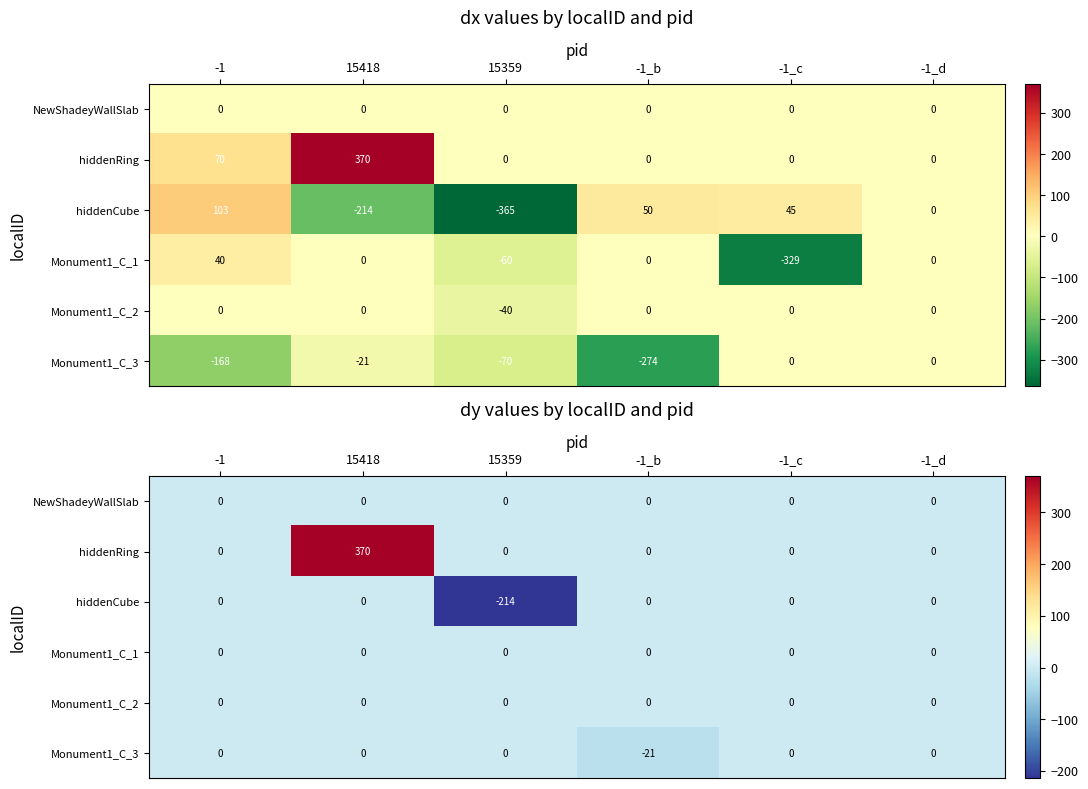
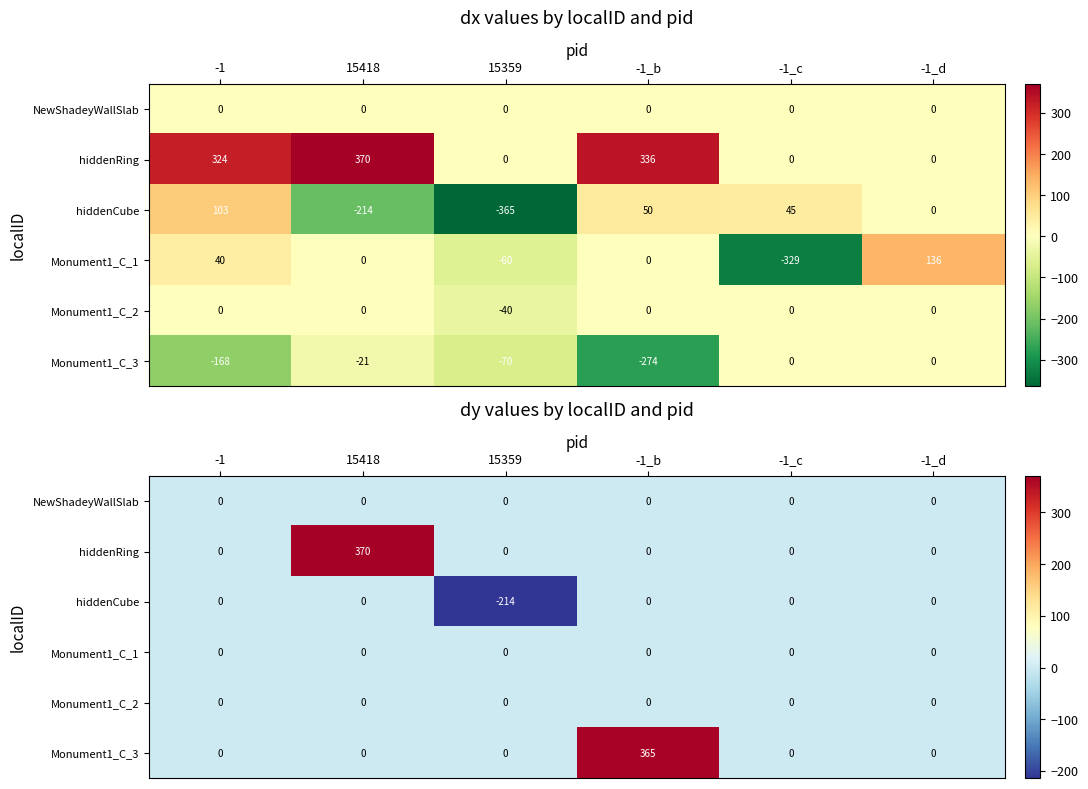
  {
    "dx values by localID and pid": {
      "NewShadeyWallSlab": {
        "-1": 0,
        "15418": 0,
        "15359": 0,
        "-1_b": 0,
        "-1_c": 0,
        "-1_d": 0
      },
      "hiddenRing": {
-       "-1": 70,
+       "-1": 324,
        "15418": 370,
        "15359": 0,
-       "-1_b": 0,
+       "-1_b": 336,
        "-1_c": 0,
        "-1_d": 0
      },
      "hiddenCube": {
        "-1": 103,
        "15418": -214,
        "15359": -365,
        "-1_b": 50,
        "-1_c": 45,
        "-1_d": 0
      },
      "Monument1_C_1": {
        "-1": 40,
        "15418": 0,
        "15359": -60,
        "-1_b": 0,
        "-1_c": -329,
-       "-1_d": 0
+       "-1_d": 136
      },
      "Monument1_C_2": {
        "-1": 0,
        "15418": 0,
        "15359": -40,
        "-1_b": 0,
        "-1_c": 0,
        "-1_d": 0
      },
      "Monument1_C_3": {
        "-1": -168,
        "15418": -21,
        "15359": -70,
        "-1_b": -274,
        "-1_c": 0,
        "-1_d": 0
      }
    },
    "dy values by localID and pid": {
      "NewShadeyWallSlab": {
        "-1": 0,
        "15418": 0,
        "15359": 0,
        "-1_b": 0,
        "-1_c": 0,
        "-1_d": 0
      },
      "hiddenRing": {
        "-1": 0,
        "15418": 370,
        "15359": 0,
        "-1_b": 0,
        "-1_c": 0,
        "-1_d": 0
      },
      "hiddenCube": {
        "-1": 0,
        "15418": 0,
        "15359": -214,
        "-1_b": 0,
        "-1_c": 0,
        "-1_d": 0
      },
      "Monument1_C_1": {
        "-1": 0,
        "15418": 0,
        "15359": 0,
        "-1_b": 0,
        "-1_c": 0,
        "-1_d": 0
      },
      "Monument1_C_2": {
        "-1": 0,
        "15418": 0,
        "15359": 0,
        "-1_b": 0,
        "-1_c": 0,
        "-1_d": 0
      },
      "Monument1_C_3": {
        "-1": 0,
        "15418": 0,
        "15359": 0,
-       "-1_b": -21,
+       "-1_b": 365,
        "-1_c": 0,
        "-1_d": 0
      }
    }
  }
